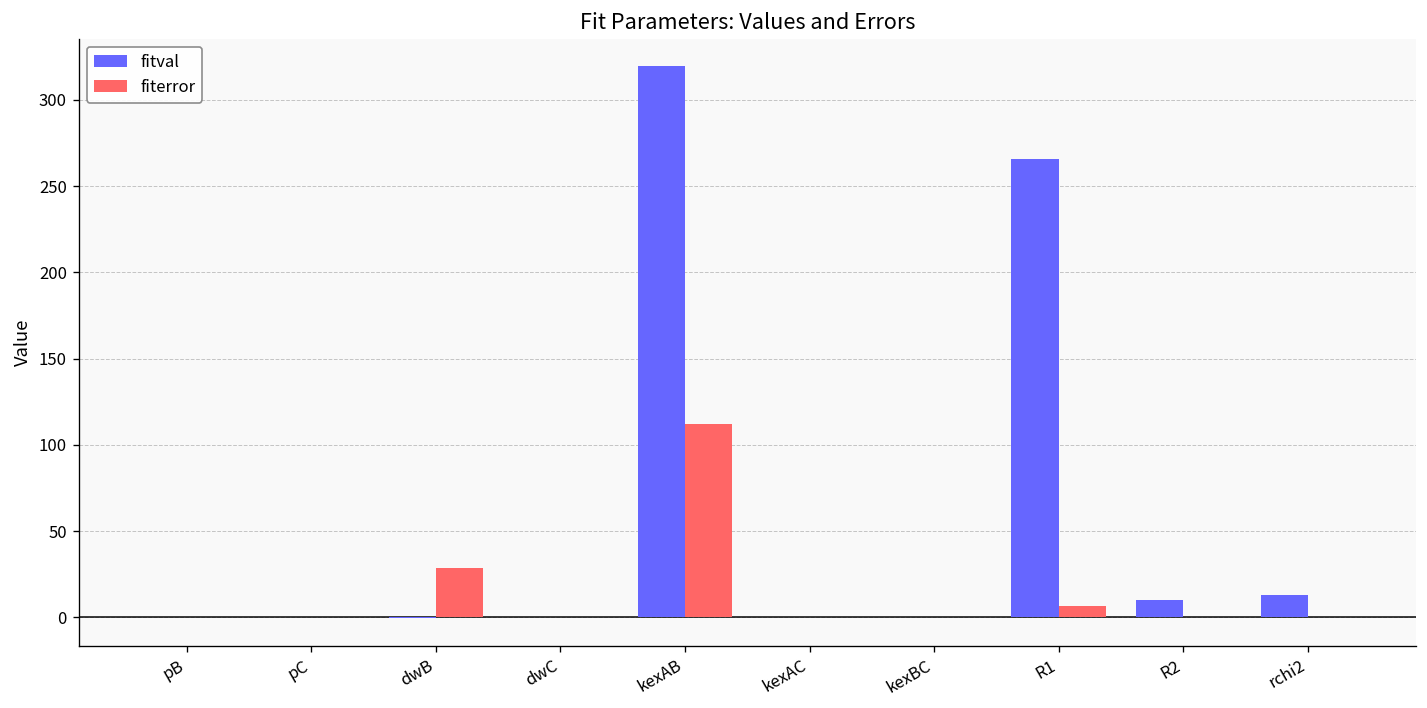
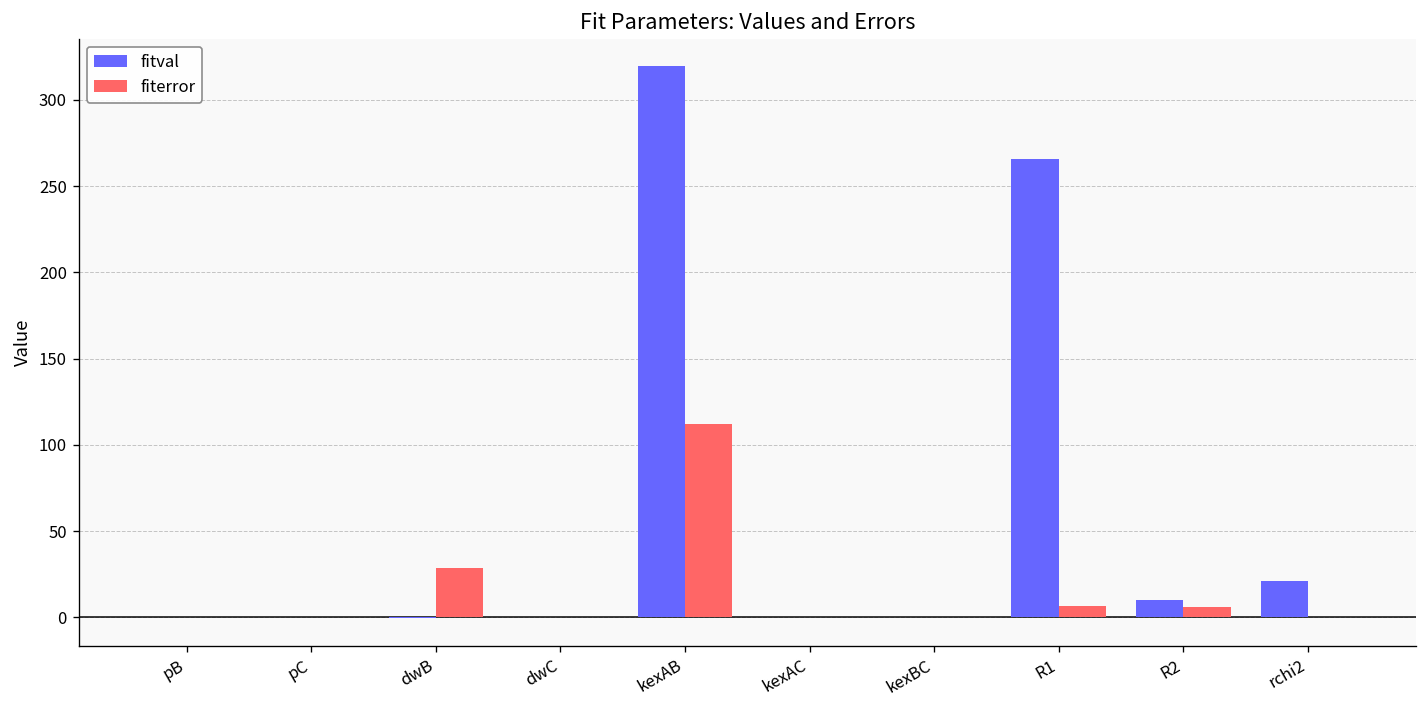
  {
    "fitval": {
      "pC": 0,
      "dwC": 0,
      "kexAB": 319,
      "kexAC": 0,
      "kexBC": 0,
      "R1": 266,
      "R2": 10,
-     "rchi2": 13
+     "rchi2": 21
    },
    "fiterror": {
      "pB": 0,
      "pC": 0,
      "dwB": 29,
      "dwC": 0,
      "kexAB": 112,
      "kexAC": 0,
      "kexBC": 0,
      "R1": 7,
-     "R2": 0,
+     "R2": 6,
      "rchi2": 0
    }
  }
